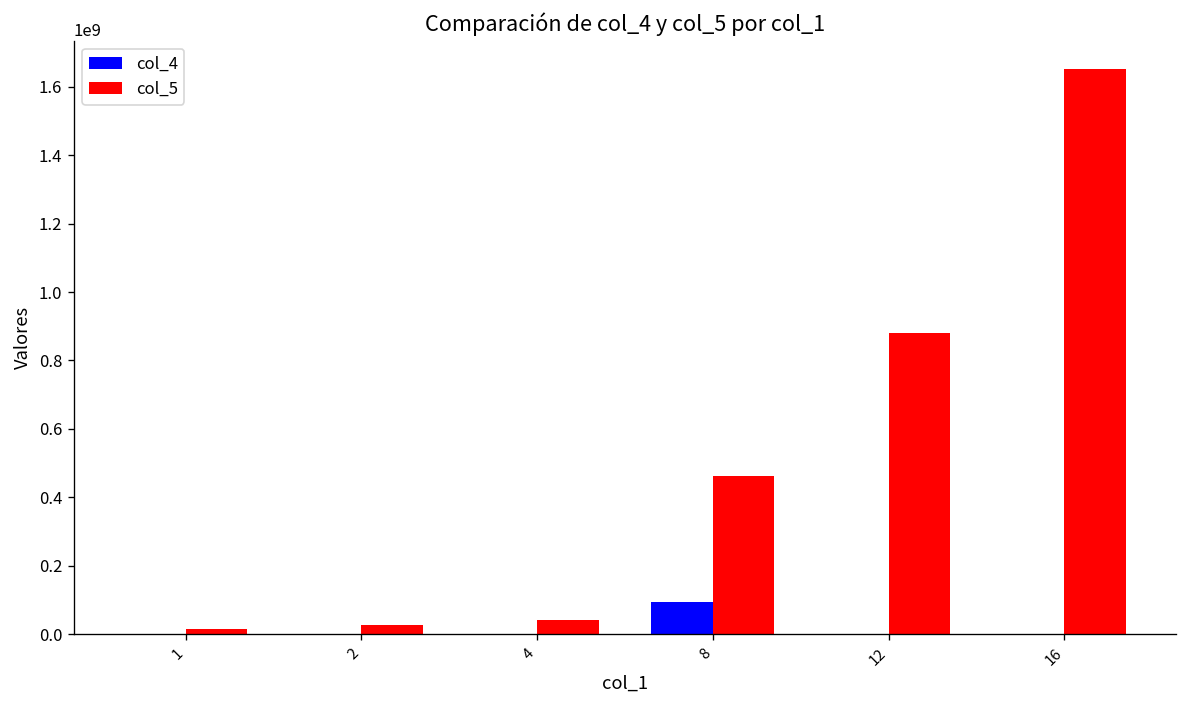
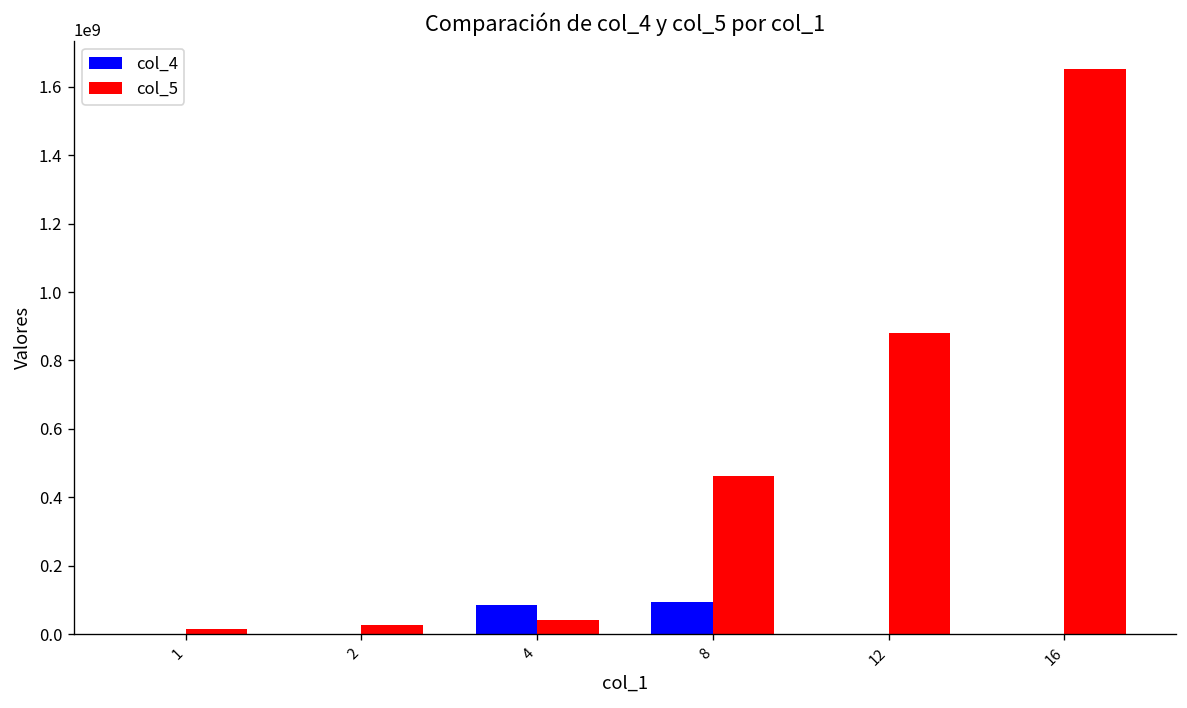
  {
    "col_4": {
-     "4": 0,
+     "4": 90000000,
      "8": 90000000
    },
    "col_5": {
      "1": 10000000,
      "2": 30000000,
      "4": 40000000,
      "8": 460000000,
      "12": 880000000,
      "16": 1650000000
    }
  }
